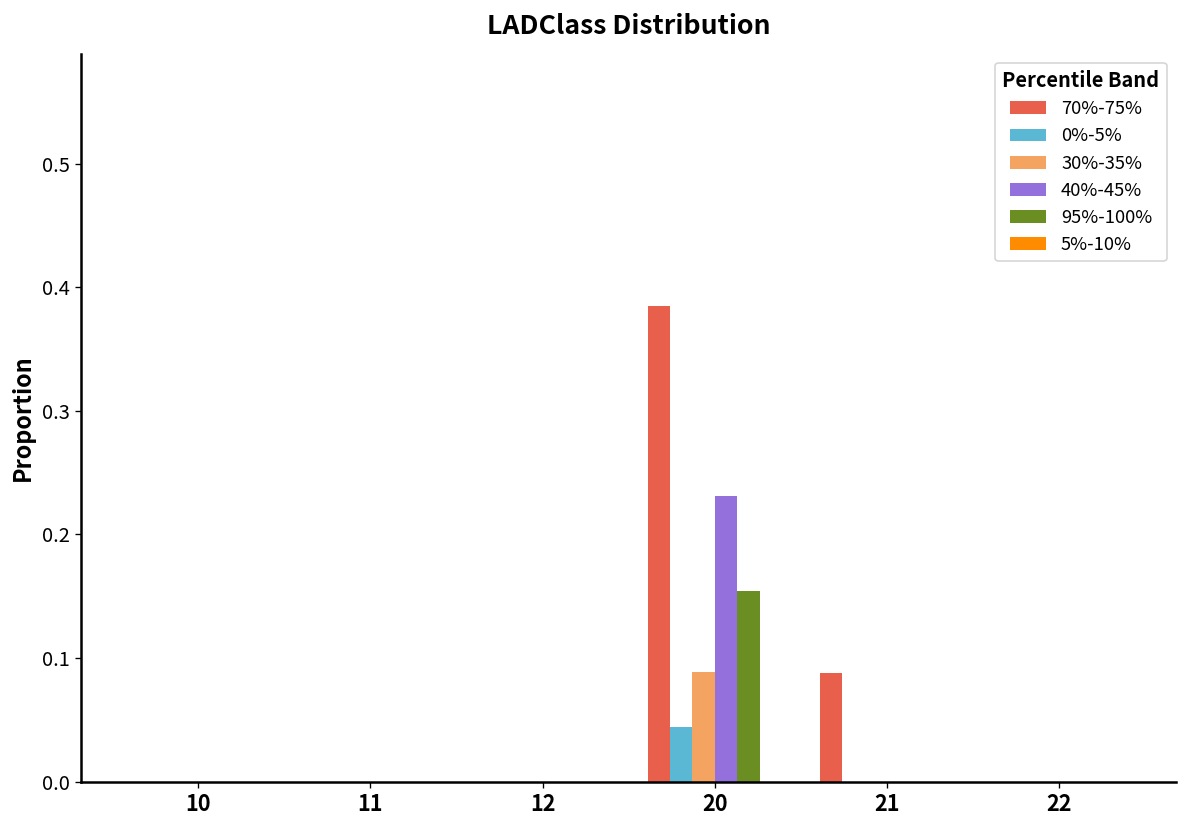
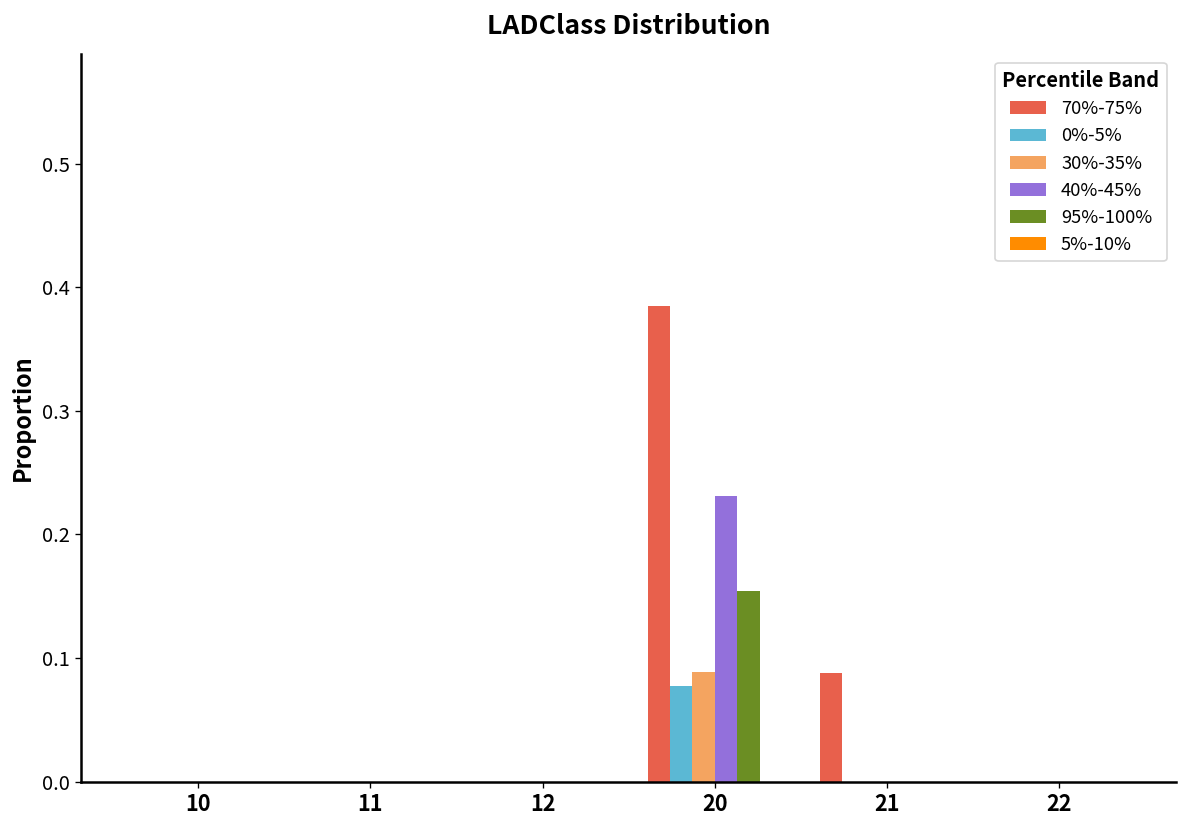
  {
    "70%-75%": {
      "10": 0.000,
      "11": 0.000,
      "12": 0.000,
      "20": 0.385,
      "21": 0.088,
      "22": 0.000
    },
    "0%-5%": {
      "10": 0.000,
      "11": 0.000,
      "12": 0.000,
-     "20": 0.044,
+     "20": 0.077,
      "21": 0.000,
      "22": 0.000
    },
    "30%-35%": {
      "10": 0.000,
      "11": 0.000,
      "12": 0.000,
      "20": 0.089,
      "21": 0.000,
      "22": 0.000
    },
    "40%-45%": {
      "10": 0.000,
      "11": 0.000,
      "12": 0.000,
      "20": 0.231,
      "21": 0.000,
      "22": 0.000
    },
    "95%-100%": {
      "10": 0.000,
      "11": 0.000,
      "12": 0.000,
      "20": 0.154,
      "21": 0.000,
      "22": 0.000
    },
    "5%-10%": {
      "10": 0.000,
      "11": 0.000,
      "12": 0.000,
      "20": 0.000,
      "21": 0.000,
      "22": 0.000
    }
  }
